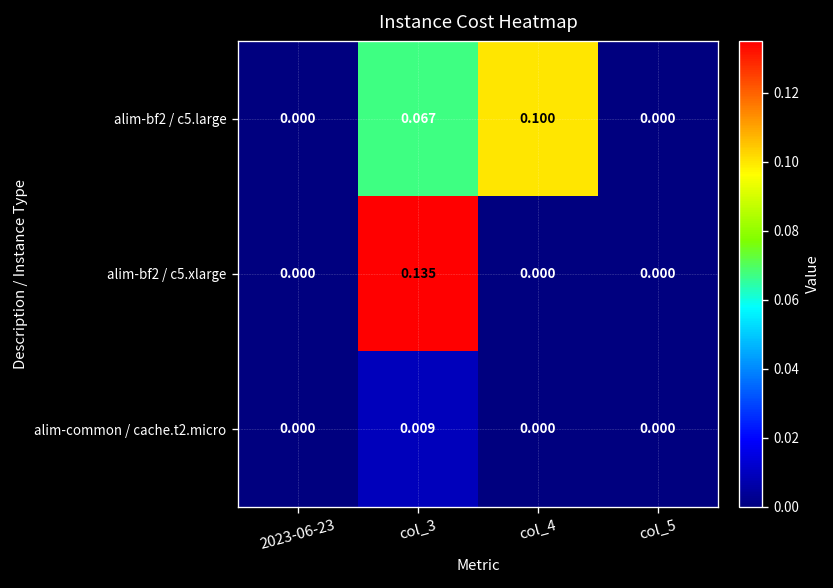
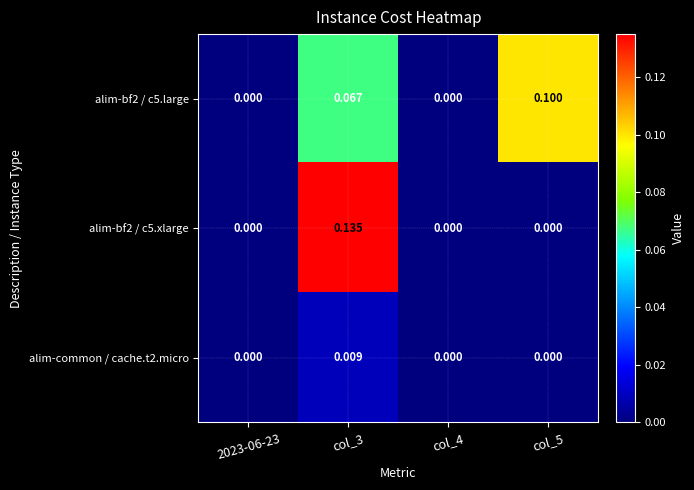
  {
    "alim-bf2 / c5.large": {
      "2023-06-23": 0.000,
      "col_3": 0.067,
-     "col_4": 0.100,
-     "col_5": 0.000
+     "col_4": 0.000,
+     "col_5": 0.100
    },
    "alim-bf2 / c5.xlarge": {
      "2023-06-23": 0.000,
      "col_3": 0.135,
      "col_4": 0.000,
      "col_5": 0.000
    },
    "alim-common / cache.t2.micro": {
      "2023-06-23": 0.000,
      "col_3": 0.009,
      "col_4": 0.000,
      "col_5": 0.000
    }
  }
